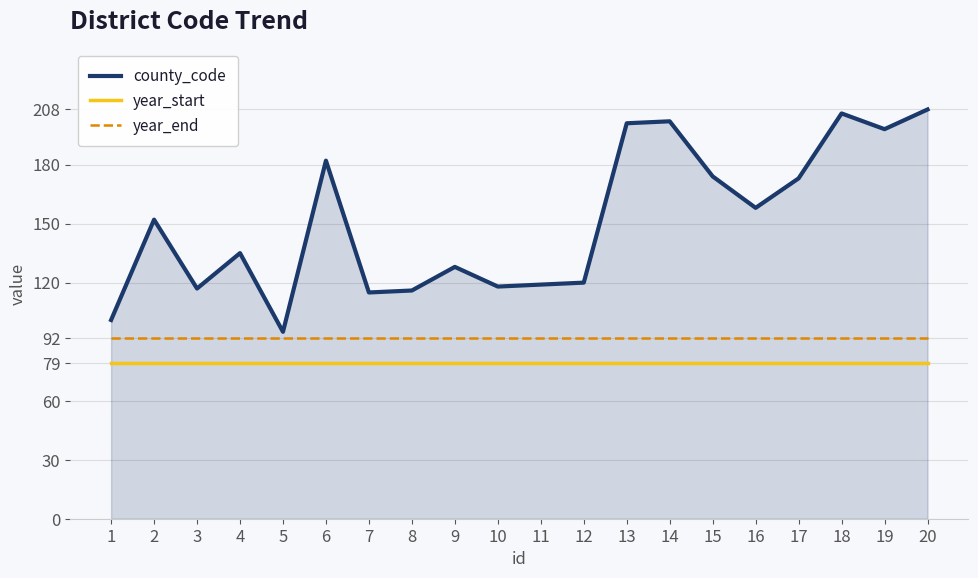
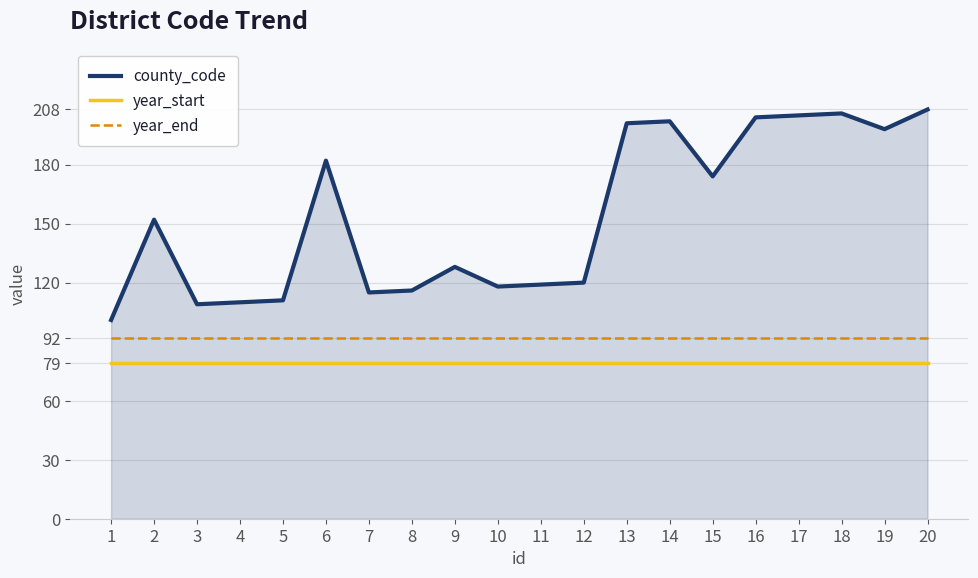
  {
    "county_code": {
      "1": 101,
      "2": 152,
-     "3": 117,
-     "4": 135,
-     "5": 95,
+     "3": 109,
+     "4": 110,
+     "5": 111,
      "6": 182,
      "7": 115,
      "8": 116,
      "9": 128,
      "10": 118,
      "11": 119,
      "12": 120,
      "13": 201,
      "14": 202,
      "15": 174,
-     "16": 158,
-     "17": 173,
+     "16": 204,
+     "17": 205,
      "18": 206,
      "19": 198,
      "20": 208
    },
    "year_start": {
      "1": 79,
      "2": 79,
      "3": 79,
      "4": 79,
      "5": 79,
      "6": 79,
      "7": 79,
      "8": 79,
      "9": 79,
      "10": 79,
      "11": 79,
      "12": 79,
      "13": 79,
      "14": 79,
      "15": 79,
      "16": 79,
      "17": 79,
      "18": 79,
      "19": 79,
      "20": 79
    },
    "year_end": {
      "1": 92,
      "2": 92,
      "3": 92,
      "4": 92,
      "5": 92,
      "6": 92,
      "7": 92,
      "8": 92,
      "9": 92,
      "10": 92,
      "11": 92,
      "12": 92,
      "13": 92,
      "14": 92,
      "15": 92,
      "16": 92,
      "17": 92,
      "18": 92,
      "19": 92,
      "20": 92
    }
  }
